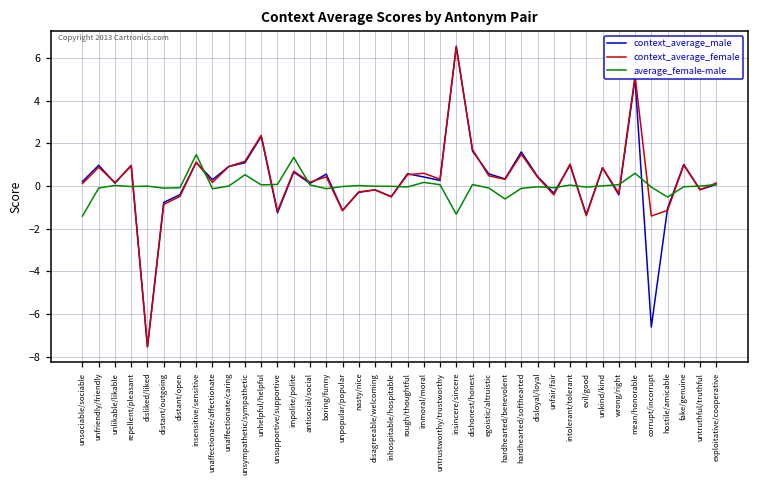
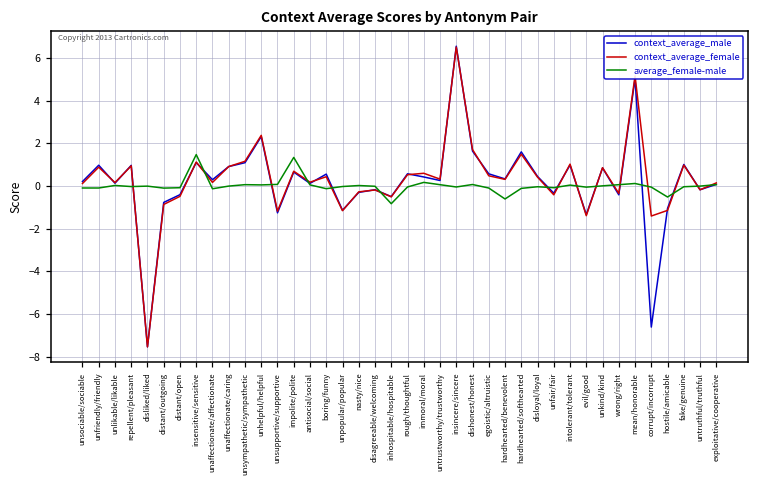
  {
    "context_average_male": {
      "immoral/moral": 0.4,
      "corrupt/incorrupt": -6.6
    },
    "context_average_female": {
      "immoral/moral": 0.6,
      "corrupt/incorrupt": -1.4
    },
    "average_female-male": {
-     "unsociable/sociable": -1.4,
+     "unsociable/sociable": -0.1,
      "unfriendly/friendly": -0.1,
      "repellent/pleasant": 0.0,
      "disliked/liked": 0.0,
      "distant/outgoing": -0.1,
      "distant/open": -0.1,
      "insensitive/sensitive": 1.5,
      "unaffectionate/affectionate": -0.1,
      "unaffectionate/caring": 0.0,
-     "unsympathetic/sympathetic": 0.5,
+     "unsympathetic/sympathetic": 0.1,
      "unhelpful/helpful": 0.1,
      "unsupportive/supportive": 0.1,
      "impolite/polite": 1.3,
      "boring/funny": -0.1,
      "unpopular/popular": 0.0,
      "nasty/nice": 0.0,
      "disagreeable/welcoming": 0.0,
-     "inhospitable/hospitable": 0.0,
+     "inhospitable/hospitable": -0.8,
      "rough/thoughtful": 0.0,
      "immoral/moral": 0.2,
      "untrustworthy/trustworthy": 0.1,
-     "insincere/sincere": -1.3,
+     "insincere/sincere": 0.0,
      "dishonest/honest": 0.1,
      "egoistic/altruistic": -0.1,
      "hardhearted/benevolent": -0.6,
      "hardhearted/softhearted": -0.1,
      "disloyal/loyal": 0.0,
      "unfair/fair": -0.1,
      "intolerant/tolerant": 0.0,
      "evil/good": -0.1,
      "unkind/kind": 0.0,
      "wrong/right": 0.1,
-     "mean/honorable": 0.6,
+     "mean/honorable": 0.1,
      "corrupt/incorrupt": 0.0,
      "hostile/amicable": -0.5,
      "fake/genuine": 0.0,
      "untruthful/truthful": 0.0
    }
  }
